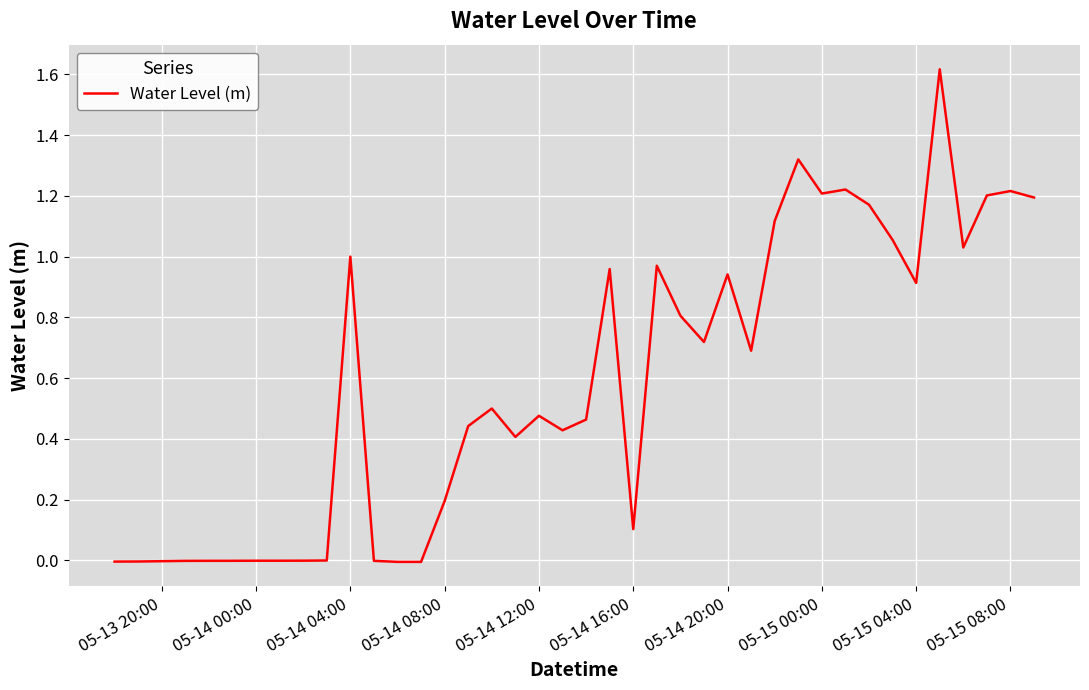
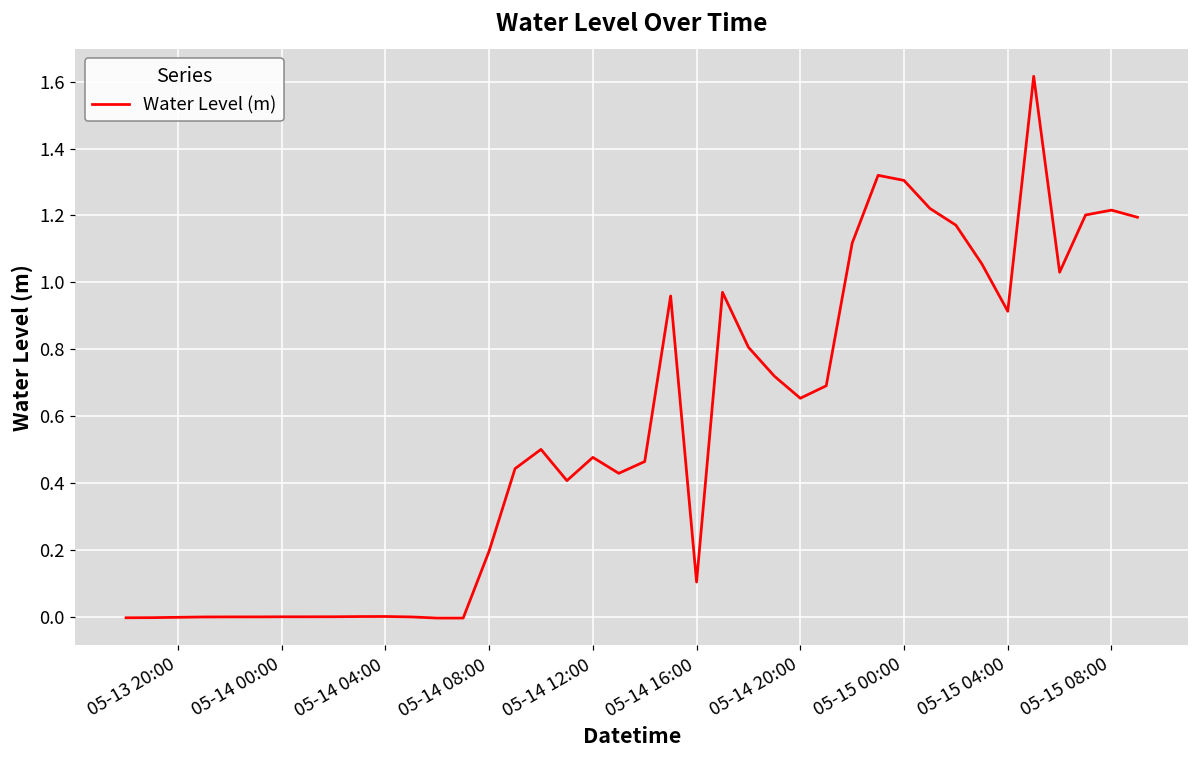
  {
    "05-13 20:00": 0.00,
    "05-14 00:00": 0.00,
-   "05-14 04:00": 1,
+   "05-14 04:00": 0,
    "05-14 08:00": 0.20,
    "05-14 12:00": 0.48,
    "05-14 16:00": 0.10,
-   "05-14 20:00": 0.94,
-   "05-15 00:00": 1.21,
+   "05-14 20:00": 0.65,
+   "05-15 00:00": 1.30,
    "05-15 04:00": 0.91,
    "05-15 08:00": 1.22
  }
